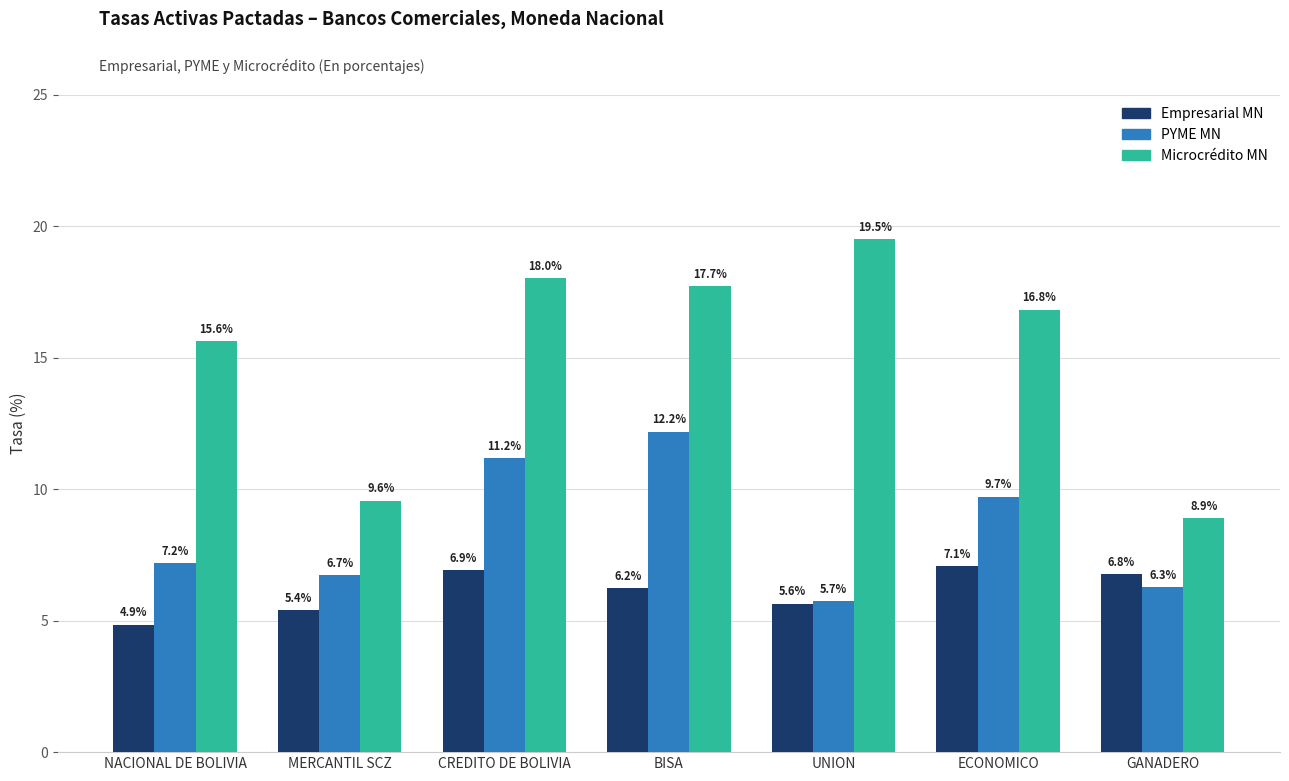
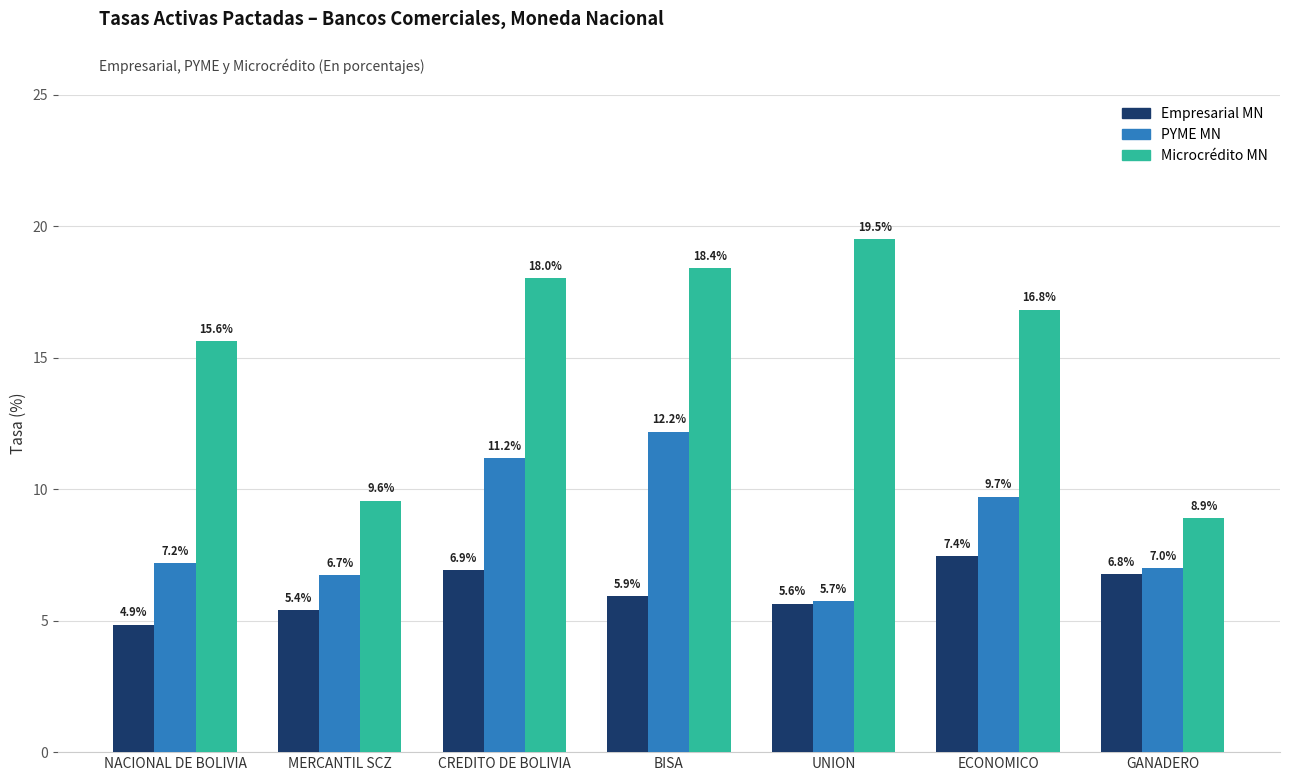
  {
    "Empresarial MN": {
      "NACIONAL DE BOLIVIA": "4.9%",
      "MERCANTIL SCZ": "5.4%",
      "CREDITO DE BOLIVIA": "6.9%",
-     "BISA": "6.2%",
+     "BISA": "5.9%",
      "UNION": "5.6%",
-     "ECONOMICO": "7.1%",
+     "ECONOMICO": "7.4%",
      "GANADERO": "6.8%"
    },
    "PYME MN": {
      "NACIONAL DE BOLIVIA": "7.2%",
      "MERCANTIL SCZ": "6.7%",
      "CREDITO DE BOLIVIA": "11.2%",
      "BISA": "12.2%",
      "UNION": "5.7%",
      "ECONOMICO": "9.7%",
-     "GANADERO": "6.3%"
+     "GANADERO": "7.0%"
    },
    "Microcrédito MN": {
      "NACIONAL DE BOLIVIA": "15.6%",
      "MERCANTIL SCZ": "9.6%",
      "CREDITO DE BOLIVIA": "18.0%",
-     "BISA": "17.7%",
+     "BISA": "18.4%",
      "UNION": "19.5%",
      "ECONOMICO": "16.8%",
      "GANADERO": "8.9%"
    }
  }
